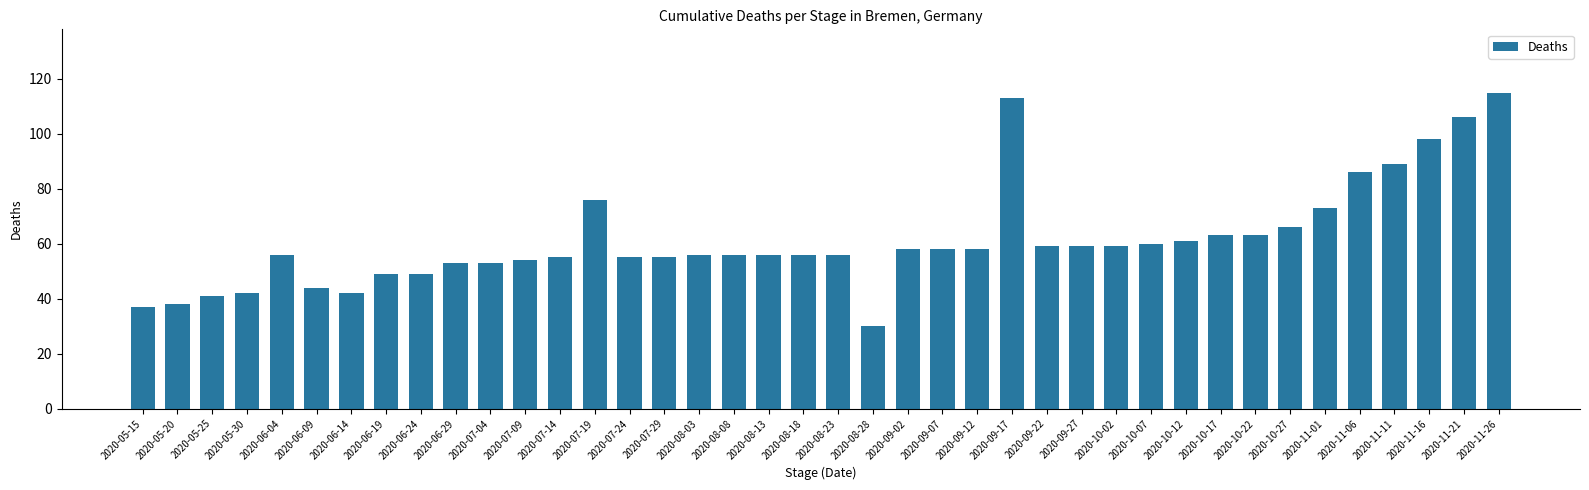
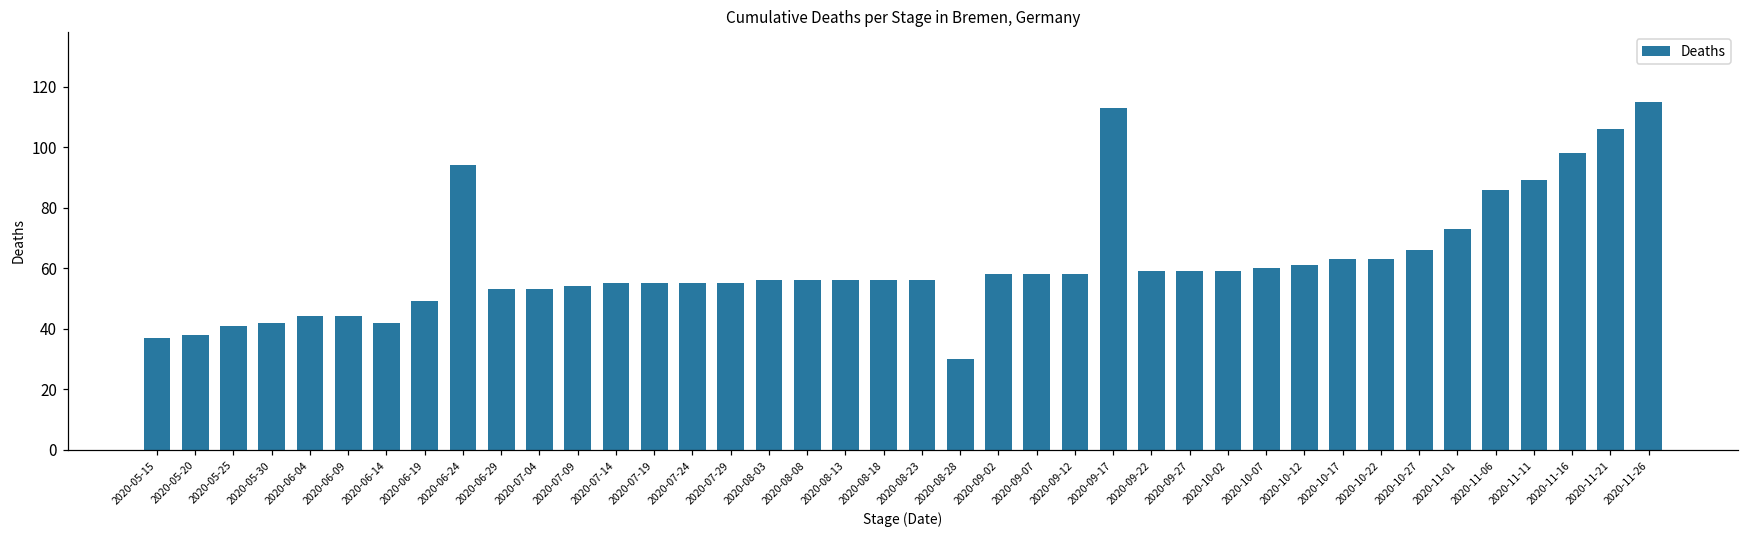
  {
    "2020-05-15": 37,
    "2020-05-20": 38,
    "2020-05-25": 41,
    "2020-05-30": 42,
-   "2020-06-04": 56,
+   "2020-06-04": 44,
    "2020-06-09": 44,
    "2020-06-14": 42,
    "2020-06-19": 49,
-   "2020-06-24": 49,
+   "2020-06-24": 94,
    "2020-06-29": 53,
    "2020-07-04": 53,
    "2020-07-09": 54,
    "2020-07-14": 55,
-   "2020-07-19": 76,
+   "2020-07-19": 55,
    "2020-07-24": 55,
    "2020-07-29": 55,
    "2020-08-03": 56,
    "2020-08-08": 56,
    "2020-08-13": 56,
    "2020-08-18": 56,
    "2020-08-23": 56,
    "2020-08-28": 30,
    "2020-09-02": 58,
    "2020-09-07": 58,
    "2020-09-12": 58,
    "2020-09-17": 113,
    "2020-09-22": 59,
    "2020-09-27": 59,
    "2020-10-02": 59,
    "2020-10-07": 60,
    "2020-10-12": 61,
    "2020-10-17": 63,
    "2020-10-22": 63,
    "2020-10-27": 66,
    "2020-11-01": 73,
    "2020-11-06": 86,
    "2020-11-11": 89,
    "2020-11-16": 98,
    "2020-11-21": 106,
    "2020-11-26": 115
  }
